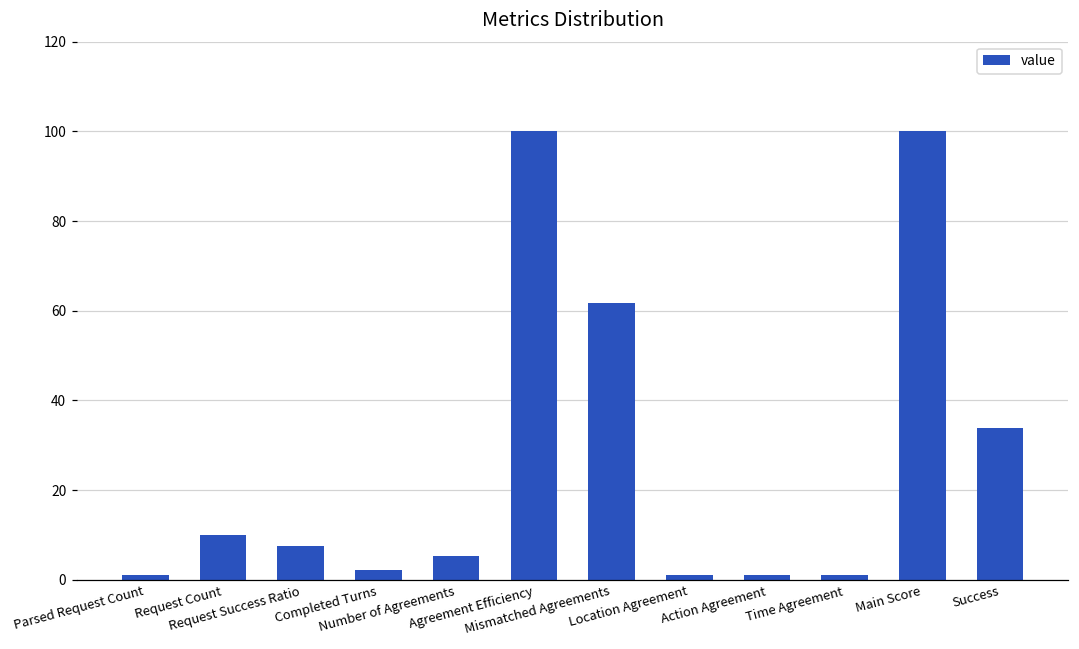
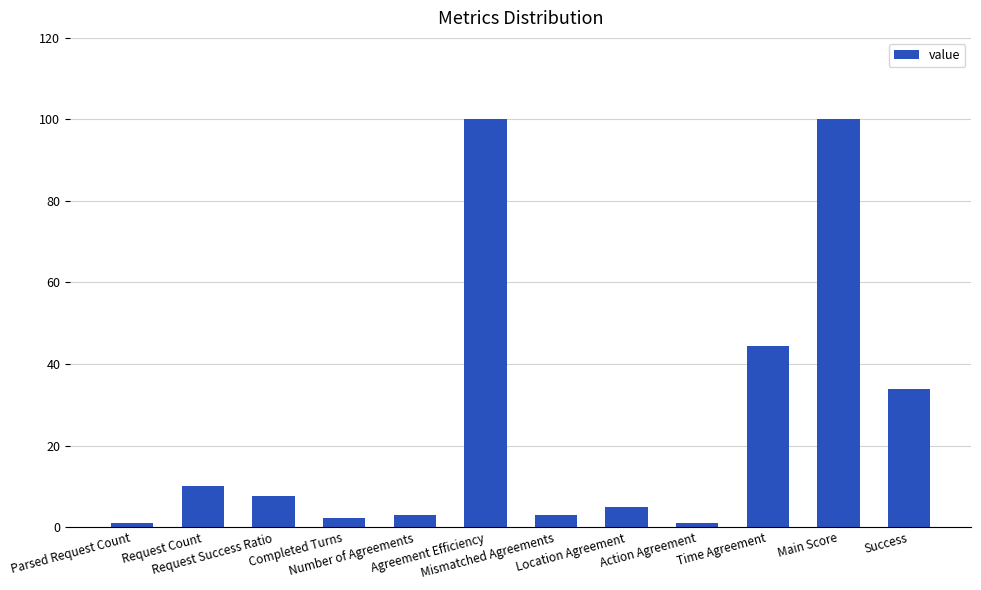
  {
    "Parsed Request Count": 1,
    "Request Count": 10,
    "Request Success Ratio": 8,
    "Completed Turns": 2,
-   "Number of Agreements": 5,
+   "Number of Agreements": 3,
    "Agreement Efficiency": 100,
-   "Mismatched Agreements": 62,
-   "Location Agreement": 1,
+   "Mismatched Agreements": 3,
+   "Location Agreement": 5,
    "Action Agreement": 1,
-   "Time Agreement": 1,
+   "Time Agreement": 44,
    "Main Score": 100,
    "Success": 34
  }
